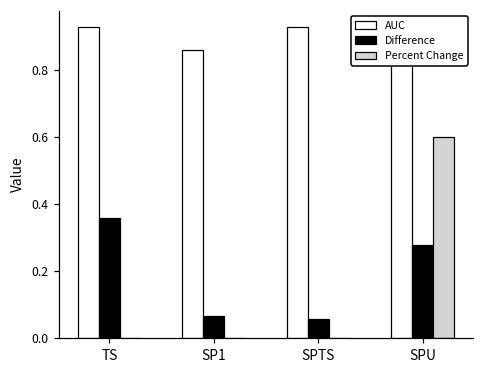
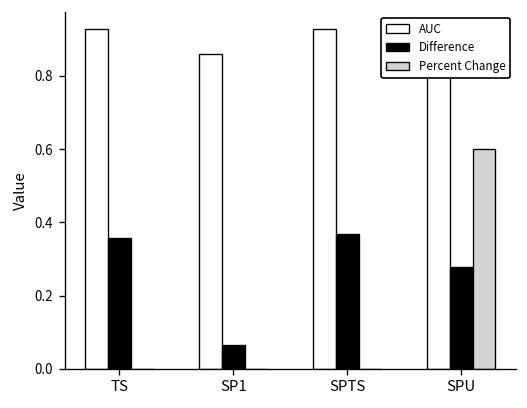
  {
    "AUC": {
      "TS": 0.93,
      "SP1": 0.86,
      "SPTS": 0.93
    },
    "Difference": {
      "TS": 0.36,
      "SP1": 0.07,
-     "SPTS": 0.06,
+     "SPTS": 0.37,
      "SPU": 0.28
    },
    "Percent Change": {
      "TS": 0.00,
      "SP1": 0.00,
      "SPTS": 0.00,
      "SPU": 0.60
    }
  }
